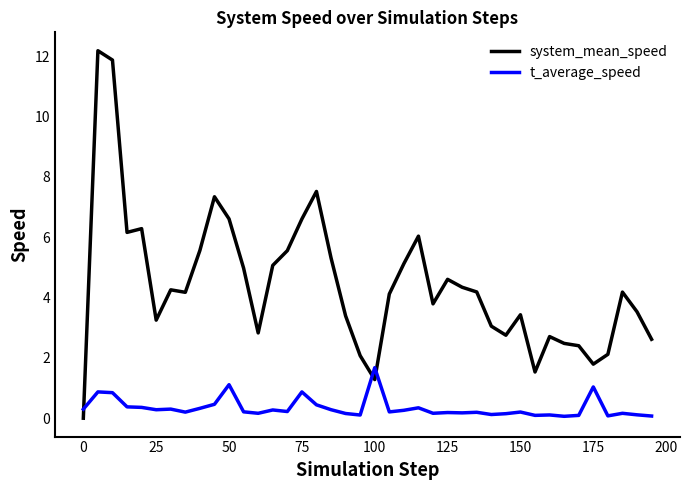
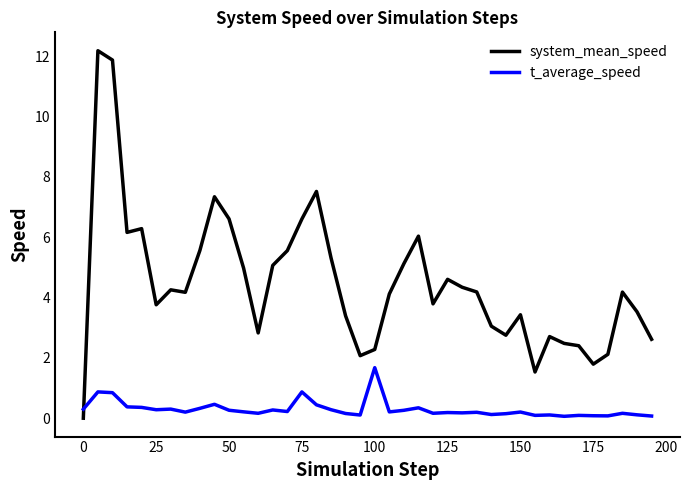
  {
    "system_mean_speed": {
      "0": 0.0,
-     "25": 3.3,
+     "25": 3.8,
      "50": 6.6,
      "75": 6.6,
-     "100": 1.3,
+     "100": 2.3,
      "125": 4.6,
      "150": 3.4,
      "175": 1.8
    },
    "t_average_speed": {
      "0": 0.3,
      "25": 0.3,
-     "50": 1.1,
+     "50": 0.3,
      "75": 0.9,
      "100": 1.7,
      "125": 0.2,
      "150": 0.2,
-     "175": 1.0
+     "175": 0.1
    }
  }
